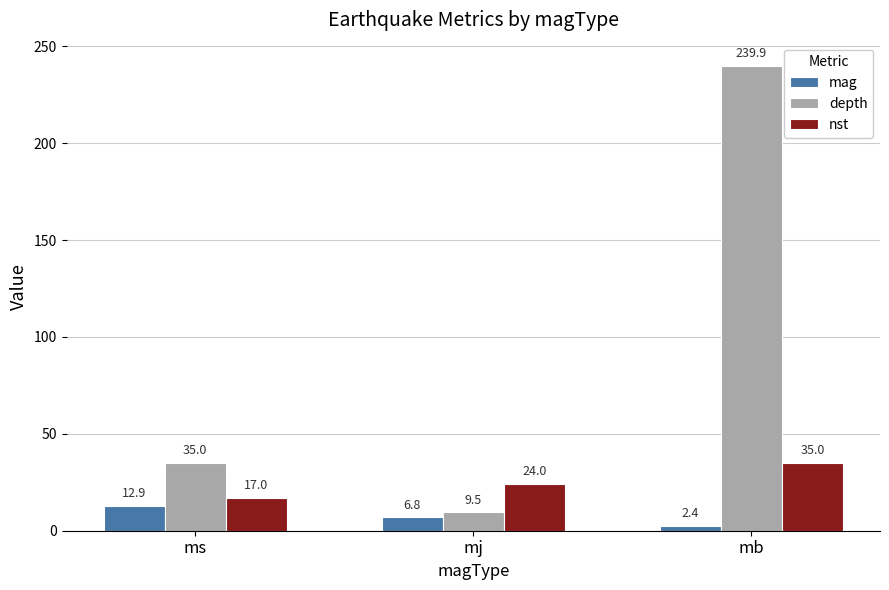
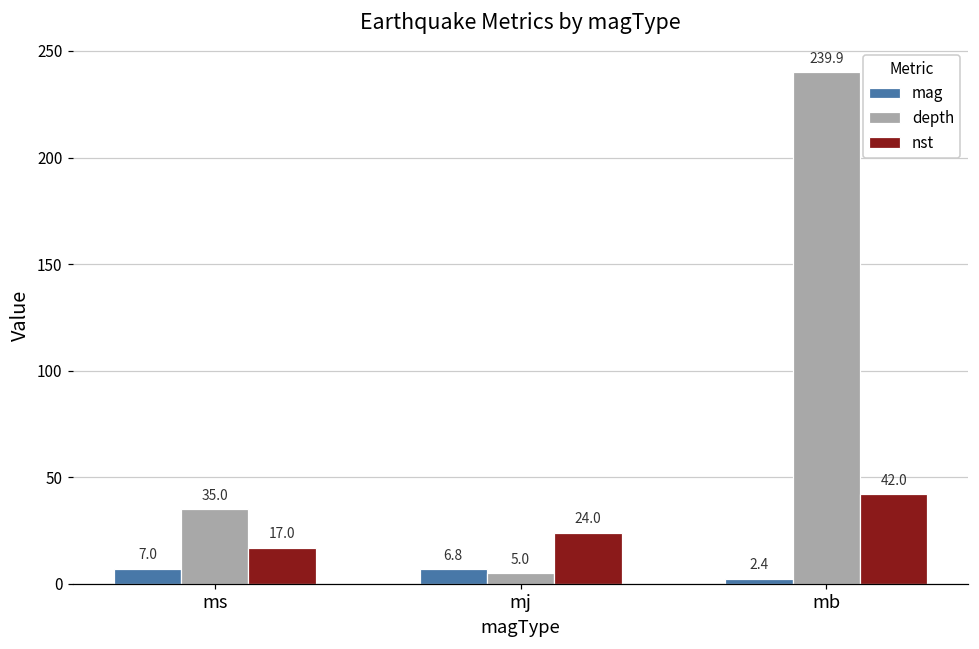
  {
    "mag": {
-     "ms": 12.9,
+     "ms": 7.0,
      "mj": 6.8,
      "mb": 2.4
    },
    "depth": {
      "ms": 35.0,
-     "mj": 9.5,
+     "mj": 5.0,
      "mb": 239.9
    },
    "nst": {
      "ms": 17.0,
      "mj": 24.0,
-     "mb": 35.0
+     "mb": 42.0
    }
  }
